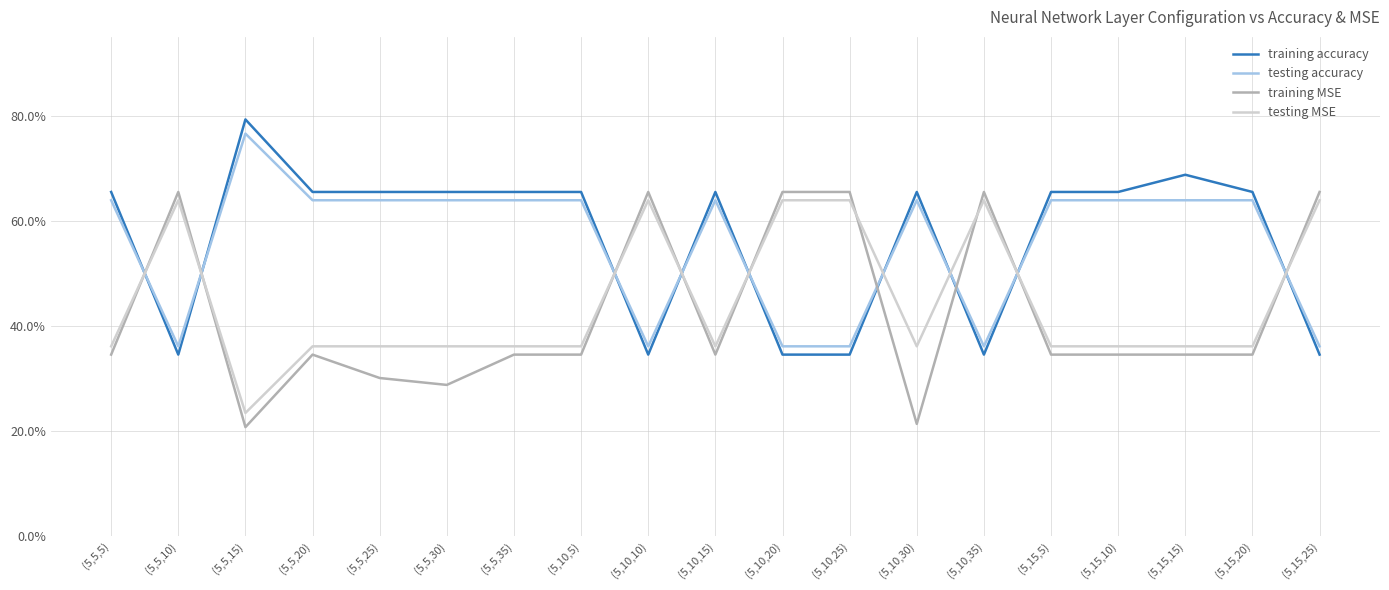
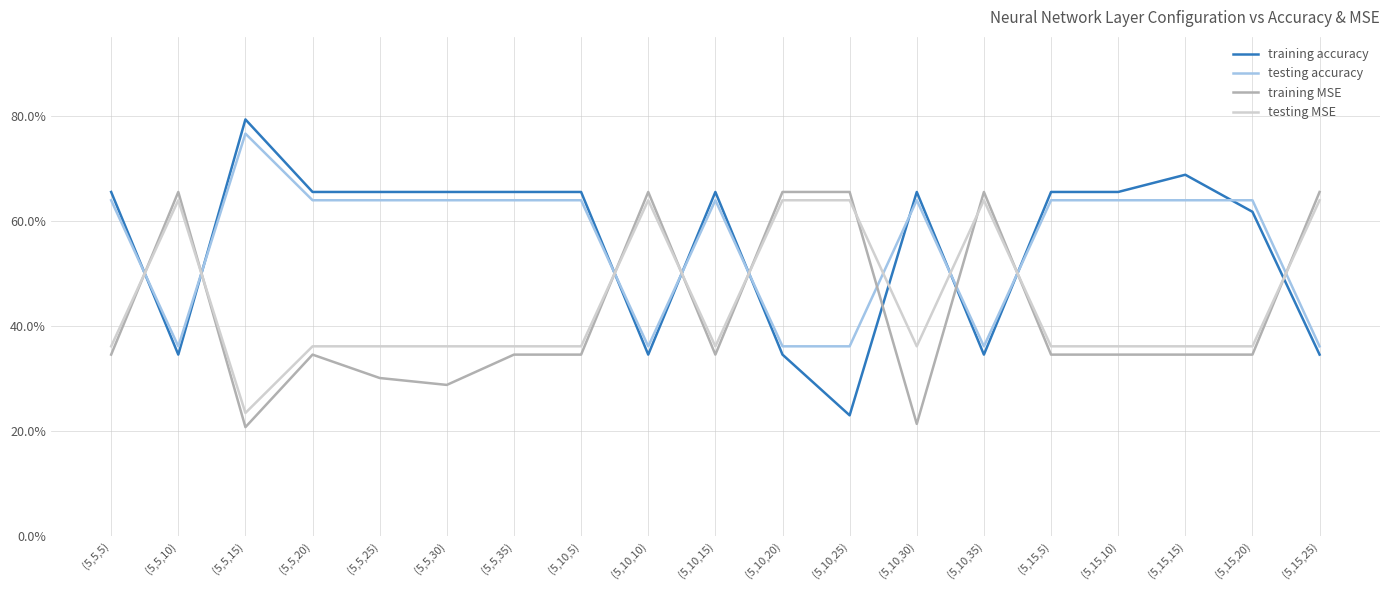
  {
    "training accuracy": {
      "(5,5,5)": "65%",
      "(5,5,10)": "35%",
      "(5,5,15)": "79%",
      "(5,5,20)": "65%",
      "(5,5,25)": "65%",
      "(5,5,30)": "65%",
      "(5,5,35)": "65%",
      "(5,10,5)": "65%",
      "(5,10,10)": "35%",
      "(5,10,15)": "65%",
      "(5,10,20)": "35%",
-     "(5,10,25)": "35%",
+     "(5,10,25)": "23%",
      "(5,10,30)": "65%",
      "(5,10,35)": "35%",
      "(5,15,5)": "65%",
      "(5,15,10)": "65%",
      "(5,15,15)": "69%",
-     "(5,15,20)": "65%",
+     "(5,15,20)": "62%",
      "(5,15,25)": "35%"
    }
  }
